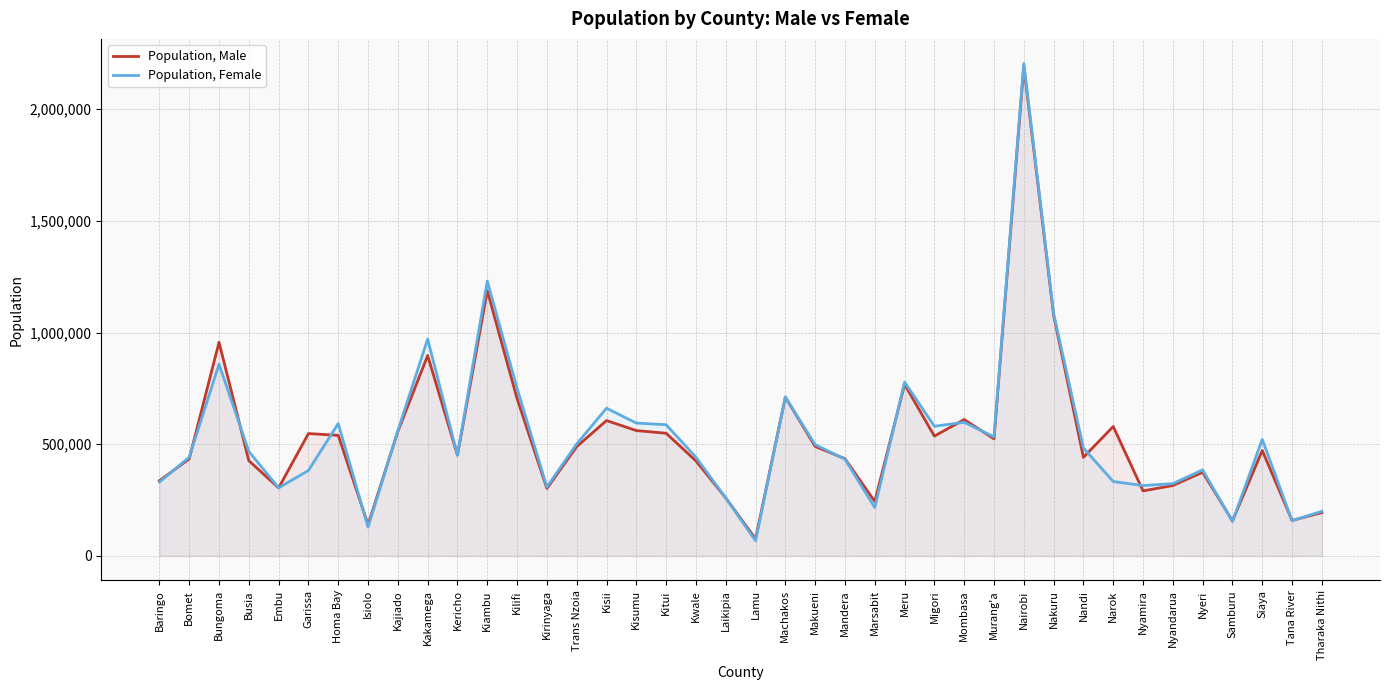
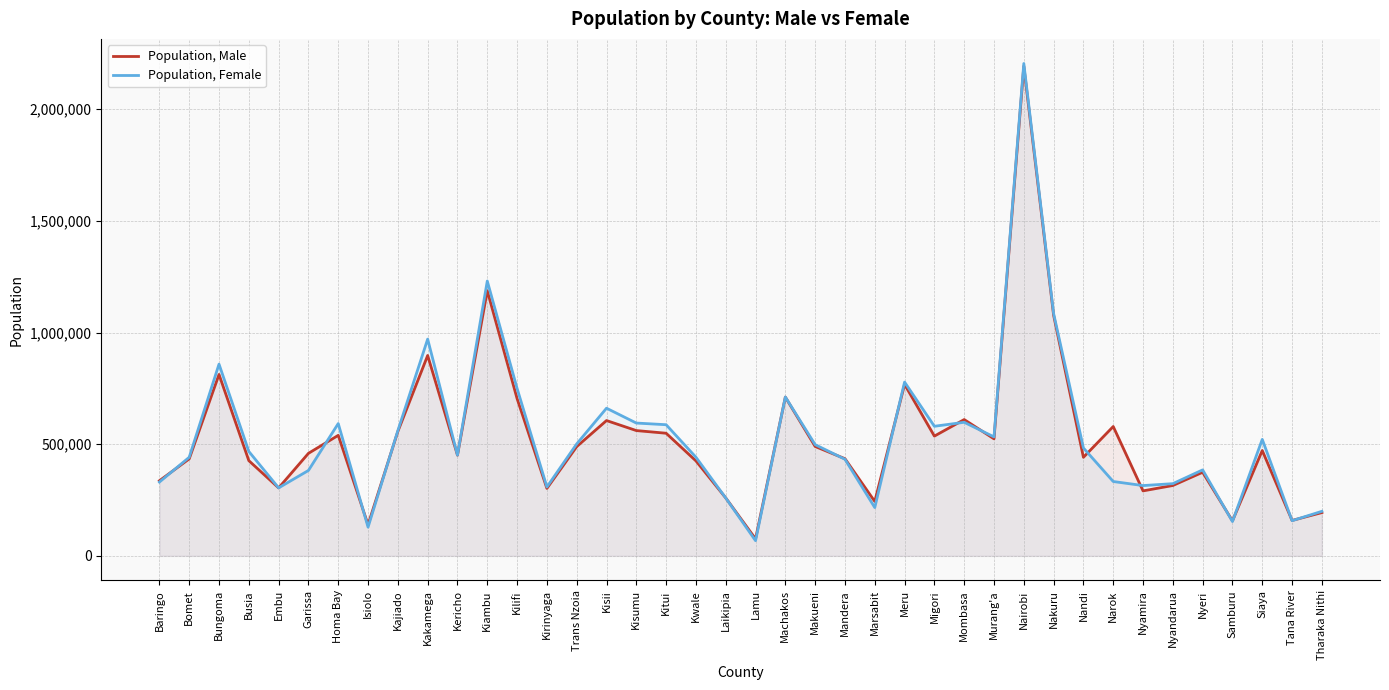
  {
    "Population, Male": {
-     "Bungoma": "960,000",
+     "Bungoma": "810,000",
      "Busia": "430,000",
-     "Garissa": "550,000",
+     "Garissa": "460,000",
      "Homa Bay": "540,000",
      "Kakamega": "900,000",
      "Kiambu": "1,190,000",
      "Kilifi": "700,000",
      "Trans Nzoia": "490,000",
      "Kisii": "610,000",
      "Kisumu": "560,000",
      "Kitui": "550,000",
      "Kwale": "430,000",
      "Marsabit": "240,000",
      "Migori": "540,000",
      "Mombasa": "610,000",
      "Nairobi": "2,190,000",
      "Nandi": "440,000",
      "Narok": "580,000",
      "Nyamira": "290,000",
      "Siaya": "470,000"
    },
    "Population, Female": {
      "Bungoma": "860,000",
      "Busia": "470,000",
      "Garissa": "380,000",
      "Homa Bay": "590,000",
      "Kakamega": "970,000",
      "Kiambu": "1,230,000",
      "Kilifi": "750,000",
      "Trans Nzoia": "500,000",
      "Kisii": "660,000",
      "Kisumu": "590,000",
      "Kitui": "590,000",
      "Kwale": "440,000",
      "Marsabit": "220,000",
      "Migori": "580,000",
      "Mombasa": "600,000",
      "Nairobi": "2,200,000",
      "Nandi": "480,000",
      "Narok": "330,000",
      "Nyamira": "310,000",
      "Siaya": "520,000"
    }
  }
